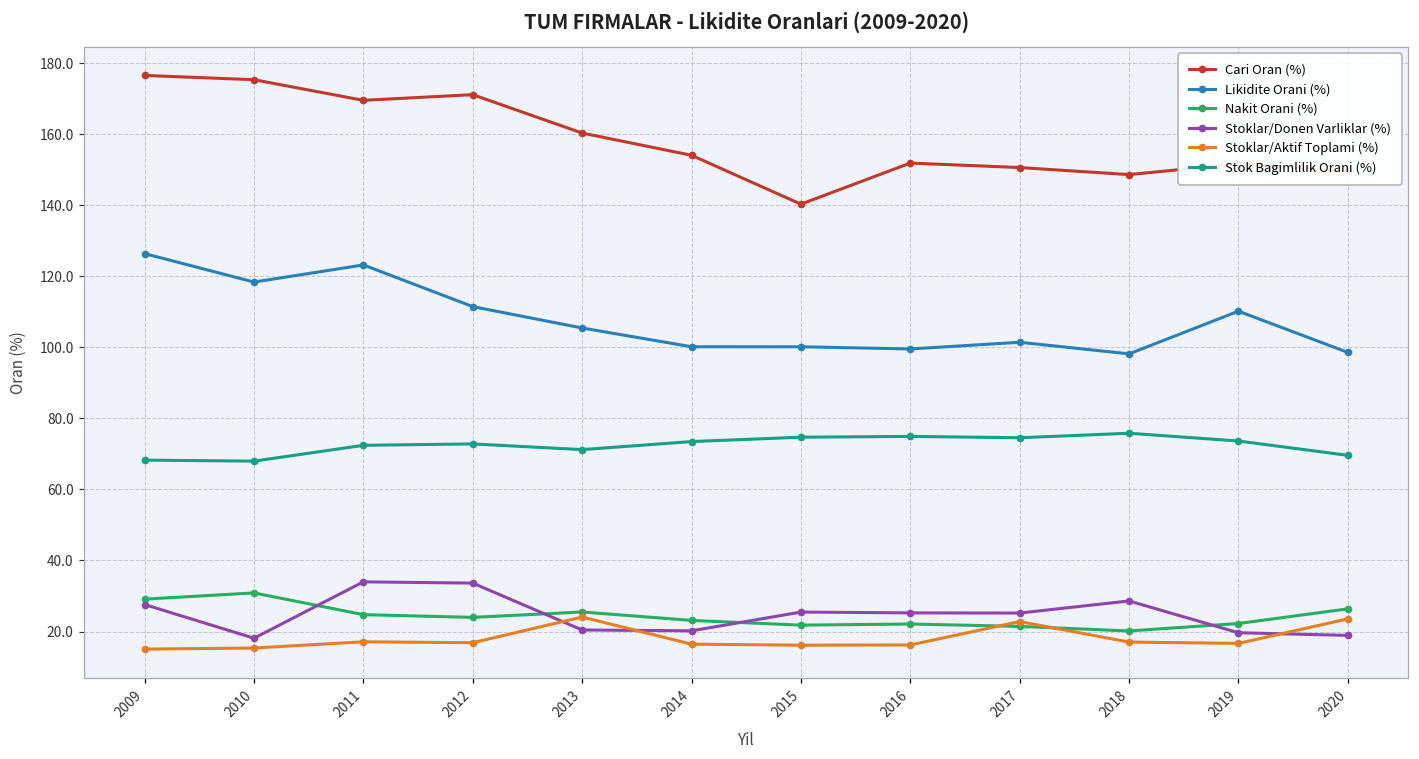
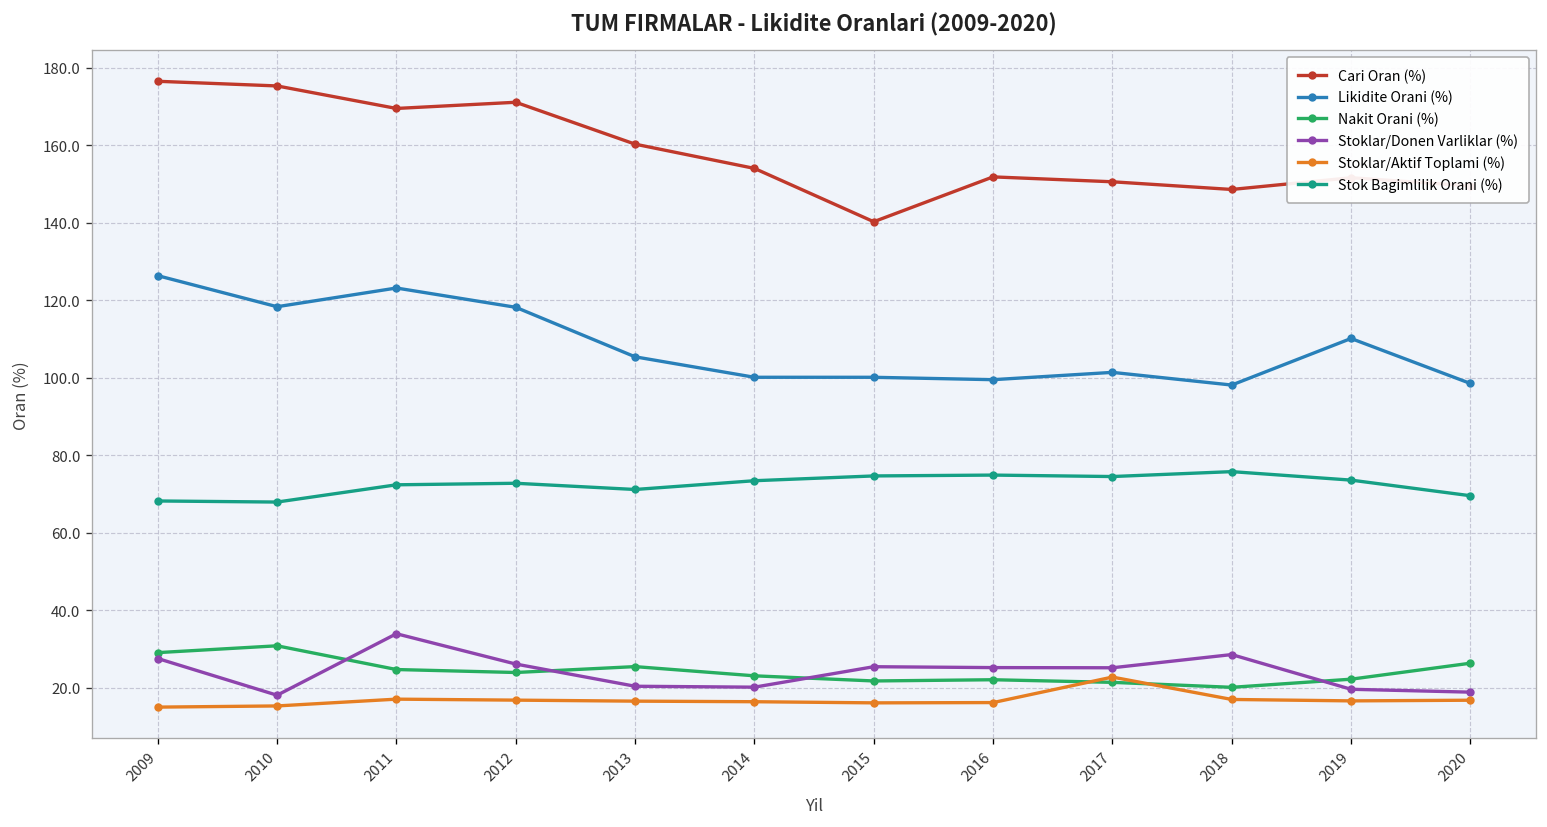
  {
    "Cari Oran (%)": {
      "2009": 177,
      "2010": 175,
      "2011": 170,
      "2012": 171,
      "2013": 160,
      "2014": 154,
      "2015": 140,
      "2016": 152,
      "2017": 151,
      "2018": 149
    },
    "Likidite Orani (%)": {
      "2009": 126,
      "2010": 118,
      "2011": 123,
-     "2012": 111,
+     "2012": 118,
      "2013": 105,
      "2014": 100,
      "2015": 100,
      "2016": 100,
      "2017": 101,
      "2018": 98,
      "2019": 110,
      "2020": 99
    },
    "Stoklar/Donen Varliklar (%)": {
      "2009": 28,
      "2010": 18,
      "2011": 34,
-     "2012": 34,
+     "2012": 26,
      "2013": 20,
      "2014": 20,
      "2015": 25,
      "2016": 25,
      "2017": 25,
      "2018": 29,
      "2019": 20,
      "2020": 19
    },
    "Stoklar/Aktif Toplami (%)": {
      "2009": 15,
      "2010": 15,
      "2011": 17,
      "2012": 17,
-     "2013": 24,
+     "2013": 17,
      "2014": 16,
      "2015": 16,
      "2016": 16,
      "2017": 23,
      "2018": 17,
      "2019": 17,
-     "2020": 24
+     "2020": 17
    }
  }
